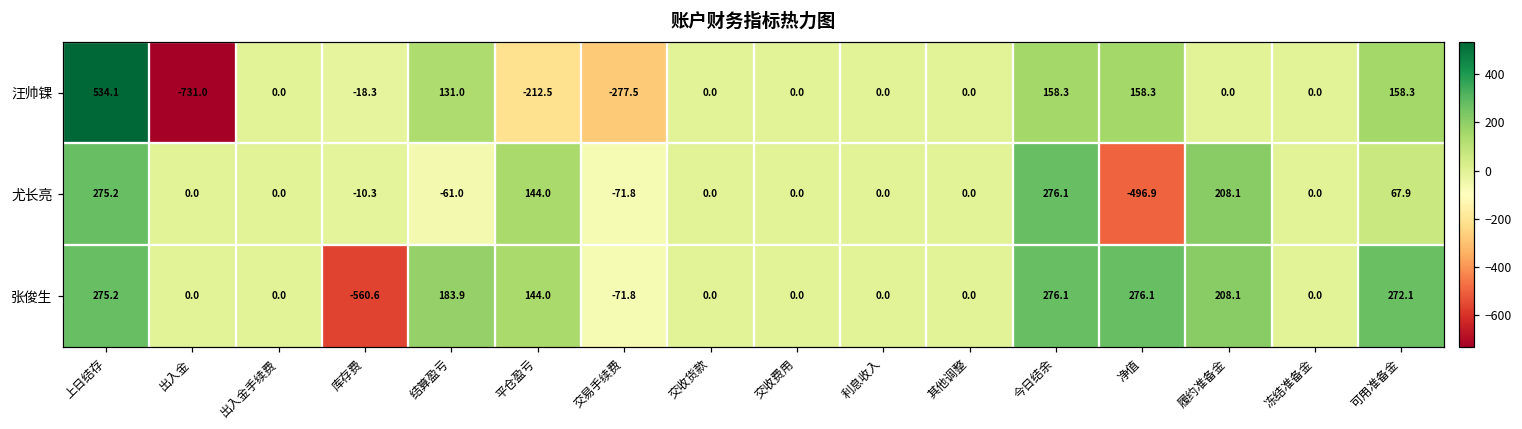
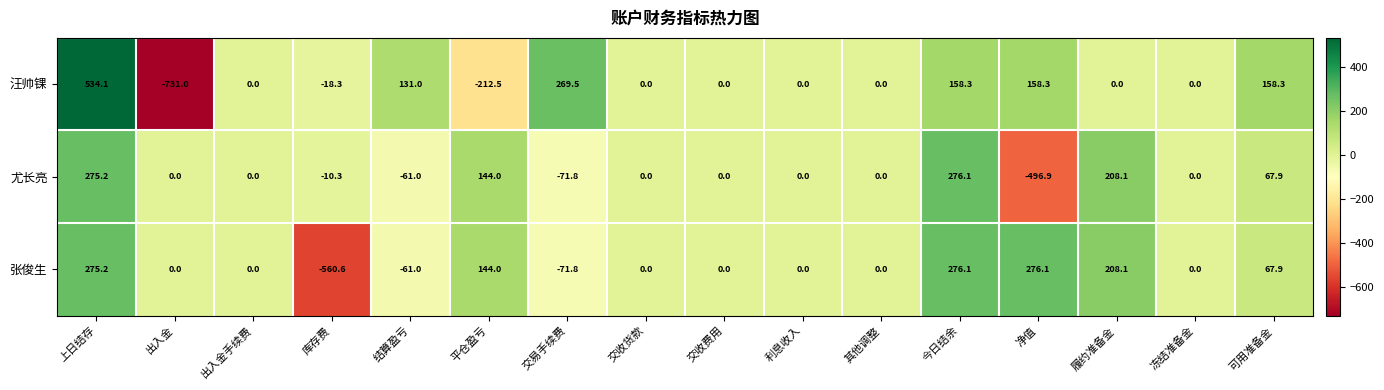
  {
    "汪帅锞": {
      "上日结存": 534.1,
      "出入金": -731.0,
      "出入金手续费": 0.0,
      "库存费": -18.3,
      "结算盈亏": 131.0,
      "平仓盈亏": -212.5,
-     "交易手续费": -277.5,
+     "交易手续费": 269.5,
      "交收货款": 0.0,
      "交收费用": 0.0,
      "利息收入": 0.0,
      "其他调整": 0.0,
      "今日结余": 158.3,
      "净值": 158.3,
      "履约准备金": 0.0,
      "冻结准备金": 0.0,
      "可用准备金": 158.3
    },
    "尤长亮": {
      "上日结存": 275.2,
      "出入金": 0.0,
      "出入金手续费": 0.0,
      "库存费": -10.3,
      "结算盈亏": -61.0,
      "平仓盈亏": 144.0,
      "交易手续费": -71.8,
      "交收货款": 0.0,
      "交收费用": 0.0,
      "利息收入": 0.0,
      "其他调整": 0.0,
      "今日结余": 276.1,
      "净值": -496.9,
      "履约准备金": 208.1,
      "冻结准备金": 0.0,
      "可用准备金": 67.9
    },
    "张俊生": {
      "上日结存": 275.2,
      "出入金": 0.0,
      "出入金手续费": 0.0,
      "库存费": -560.6,
-     "结算盈亏": 183.9,
+     "结算盈亏": -61.0,
      "平仓盈亏": 144.0,
      "交易手续费": -71.8,
      "交收货款": 0.0,
      "交收费用": 0.0,
      "利息收入": 0.0,
      "其他调整": 0.0,
      "今日结余": 276.1,
      "净值": 276.1,
      "履约准备金": 208.1,
      "冻结准备金": 0.0,
-     "可用准备金": 272.1
+     "可用准备金": 67.9
    }
  }
